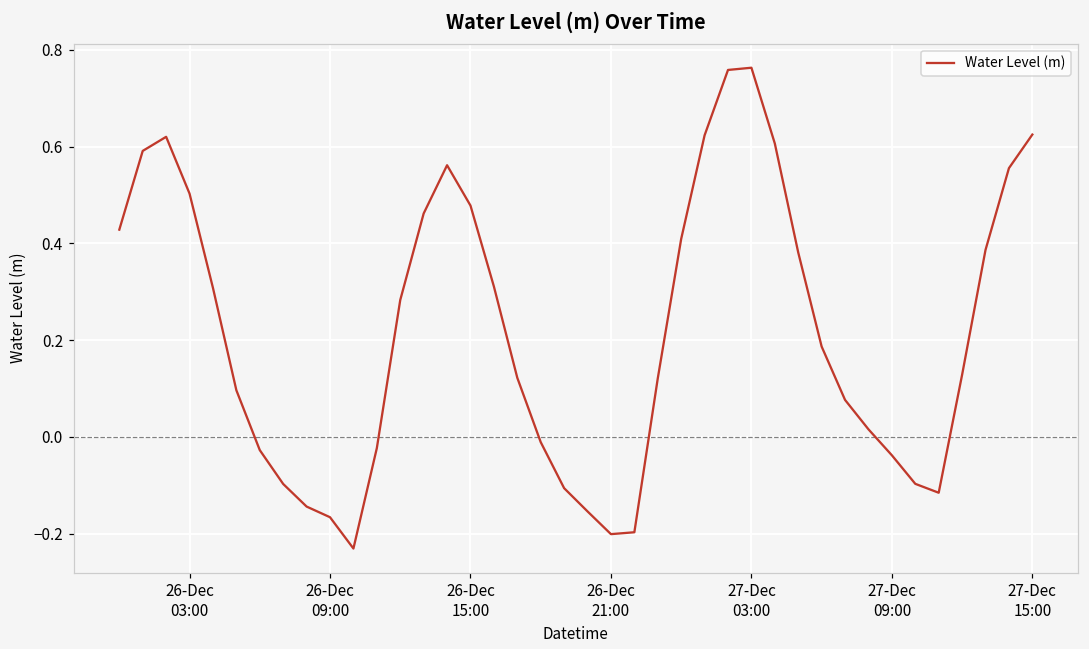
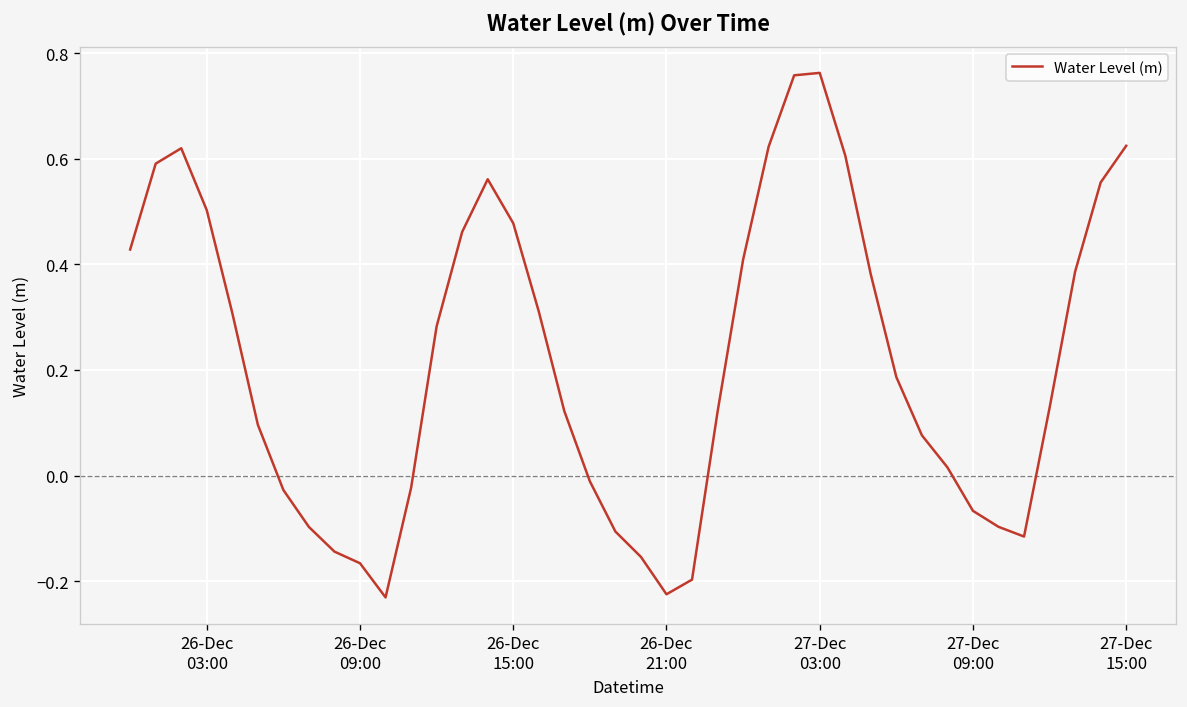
  {
    "26-Dec 03:00": 0.50,
    "26-Dec 09:00": -0.17,
    "26-Dec 15:00": 0.48,
-   "26-Dec 21:00": -0.20,
+   "26-Dec 21:00": -0.23,
    "27-Dec 03:00": 0.76,
-   "27-Dec 09:00": -0.04,
+   "27-Dec 09:00": -0.07,
    "27-Dec 15:00": 0.62
  }
